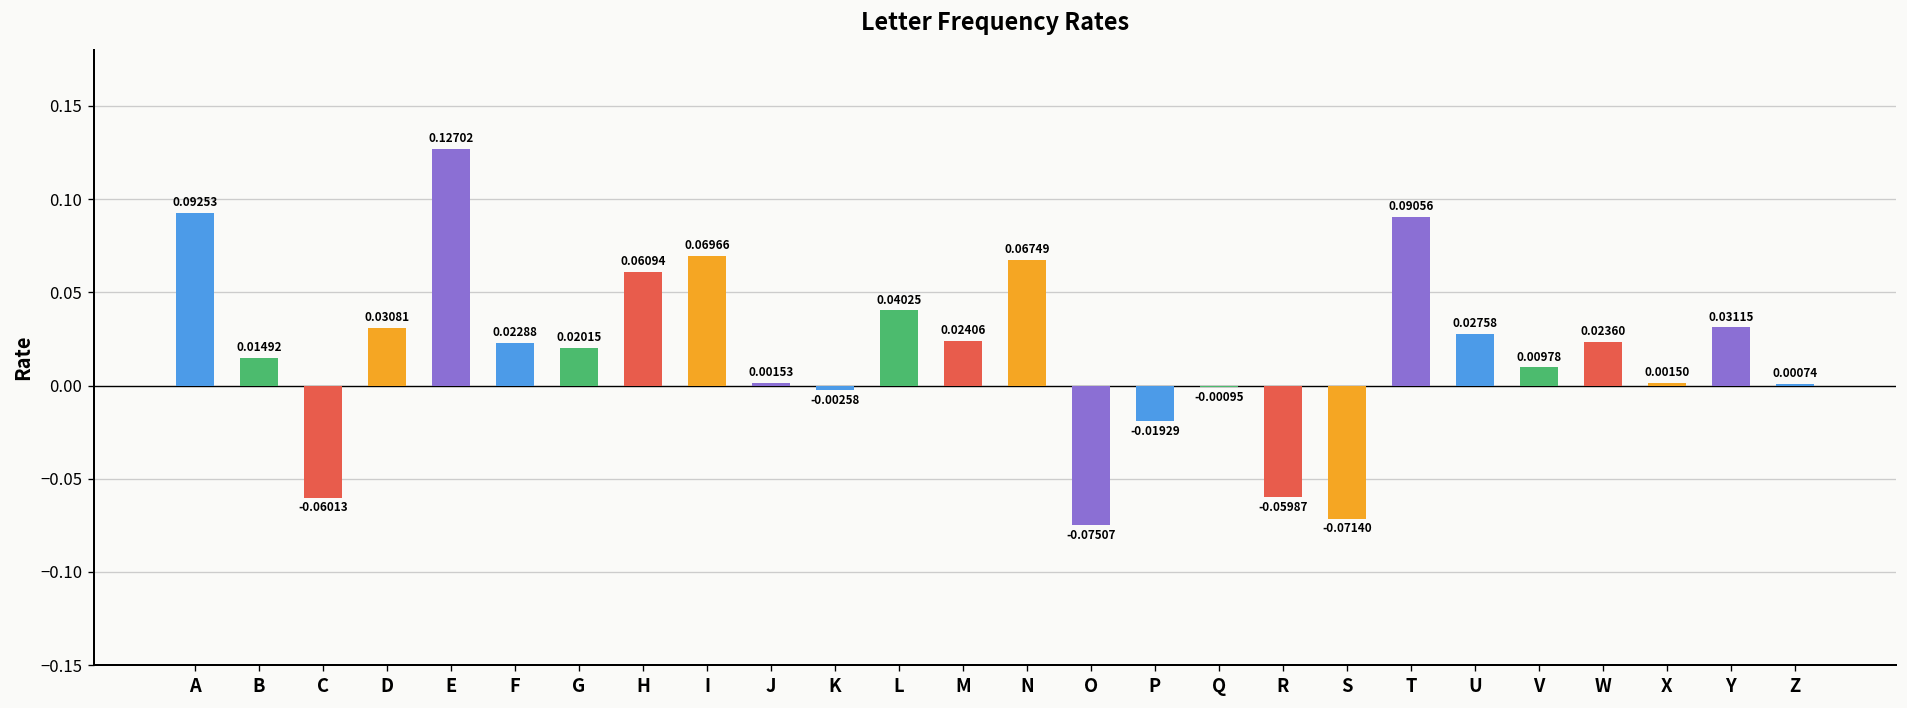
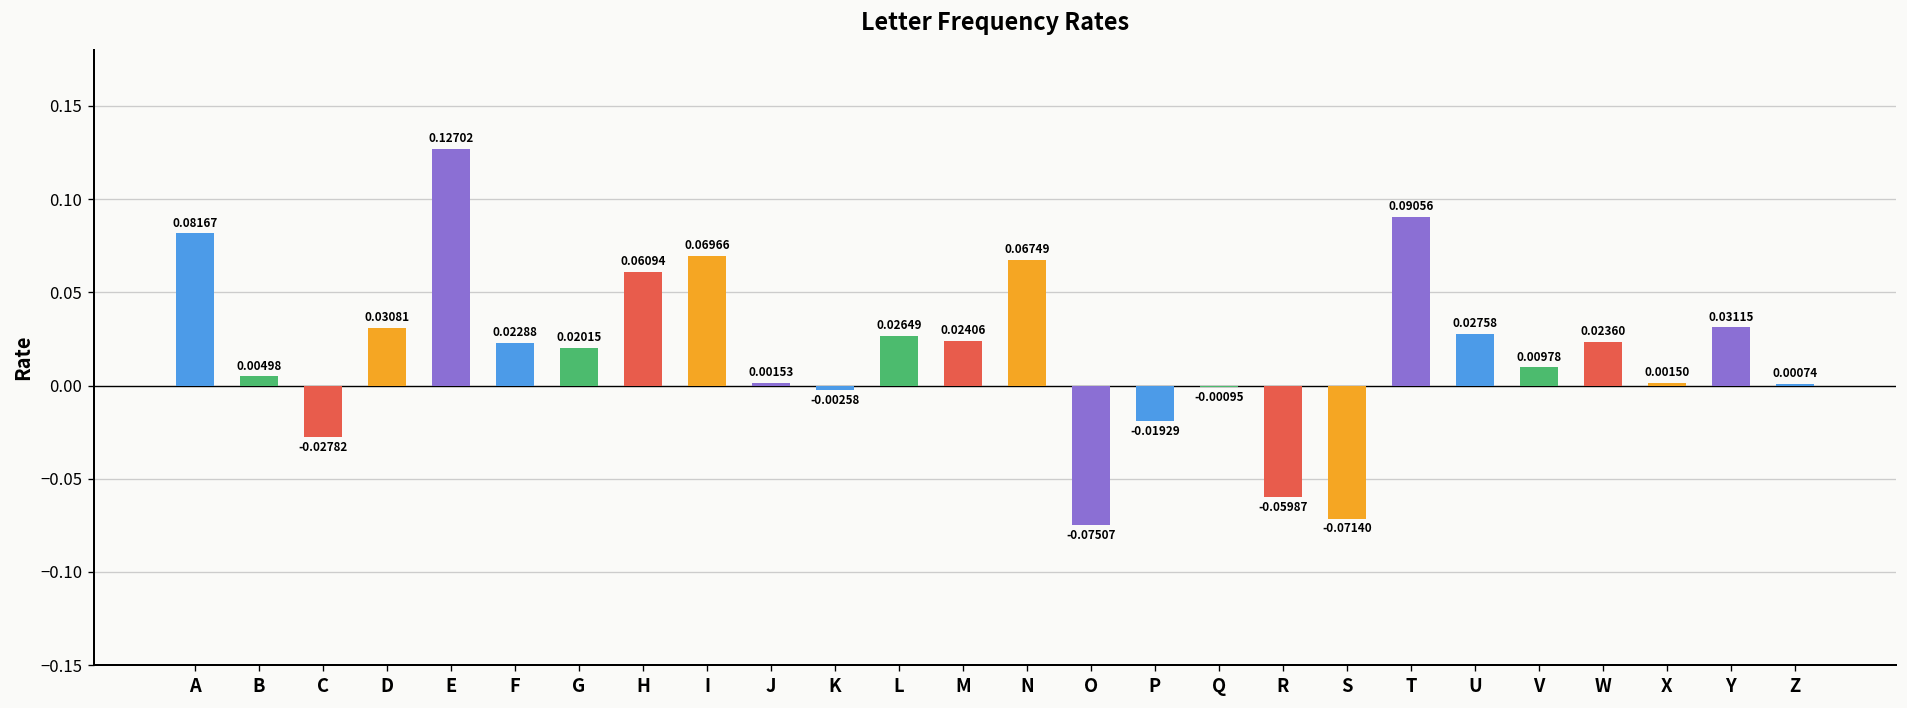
  {
-   "A": 0.09253,
-   "B": 0.01492,
-   "C": -0.06013,
+   "A": 0.08167,
+   "B": 0.00498,
+   "C": -0.02782,
    "D": 0.03081,
    "E": 0.12702,
    "F": 0.02288,
    "G": 0.02015,
    "H": 0.06094,
    "I": 0.06966,
    "J": 0.00153,
    "K": -0.00258,
-   "L": 0.04025,
+   "L": 0.02649,
    "M": 0.02406,
    "N": 0.06749,
    "O": -0.07507,
    "P": -0.01929,
    "Q": -0.00095,
    "R": -0.05987,
    "S": -0.07140,
    "T": 0.09056,
    "U": 0.02758,
    "V": 0.00978,
    "W": 0.02360,
    "X": 0.00150,
    "Y": 0.03115,
    "Z": 0.00074
  }
